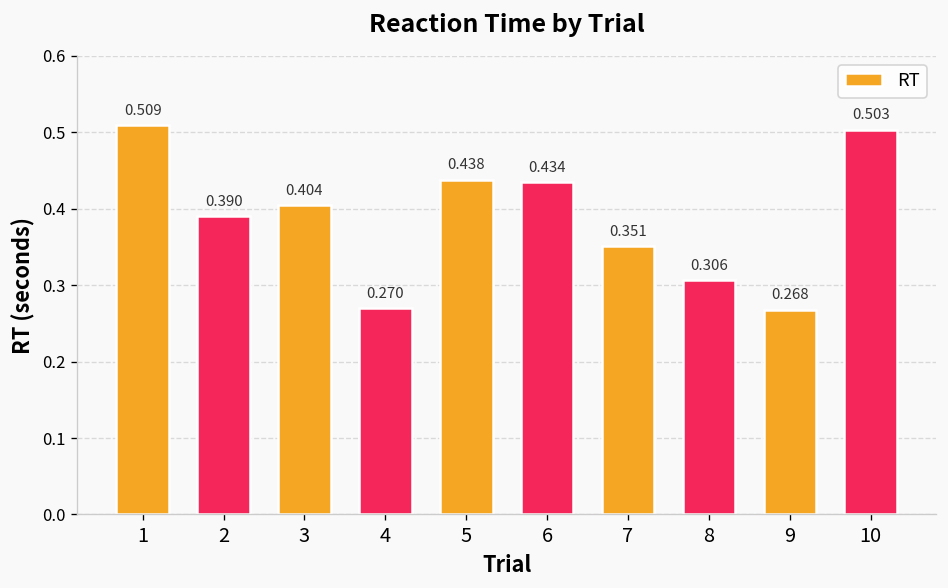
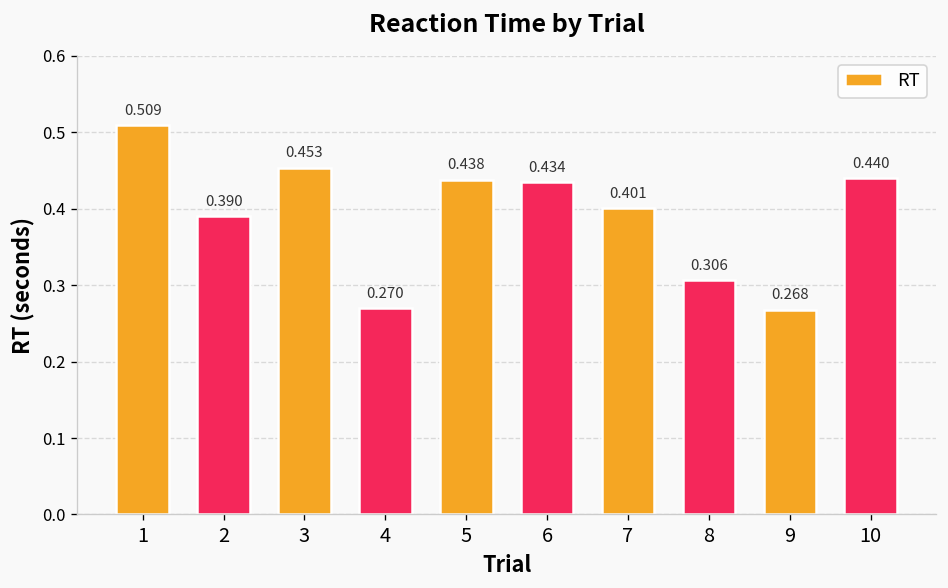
  {
    "1": 0.509,
    "2": 0.390,
-   "3": 0.404,
+   "3": 0.453,
    "4": 0.270,
    "5": 0.438,
    "6": 0.434,
-   "7": 0.351,
+   "7": 0.401,
    "8": 0.306,
    "9": 0.268,
-   "10": 0.503
+   "10": 0.440
  }
